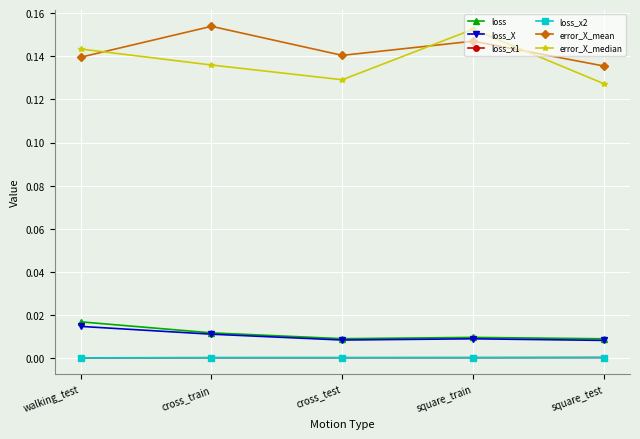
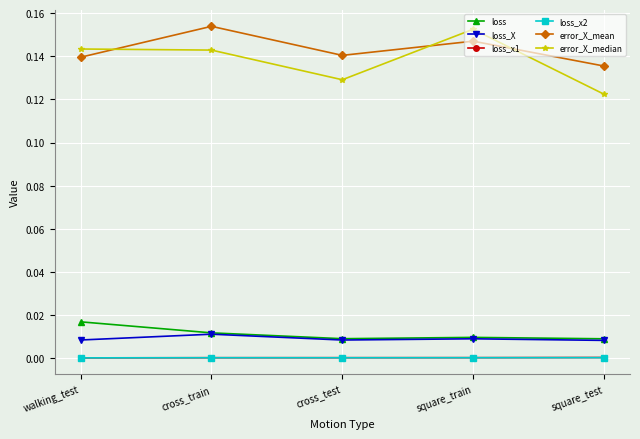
  {
    "loss": {
      "walking_test": 0.017
    },
    "loss_X": {
-     "walking_test": 0.015
+     "walking_test": 0.009
    },
    "error_X_mean": {
      "walking_test": 0.140,
      "cross_train": 0.154,
      "cross_test": 0.140,
      "square_test": 0.136
    },
    "error_X_median": {
      "walking_test": 0.143,
-     "cross_train": 0.136,
+     "cross_train": 0.143,
      "cross_test": 0.129,
-     "square_test": 0.127
+     "square_test": 0.122
    }
  }
